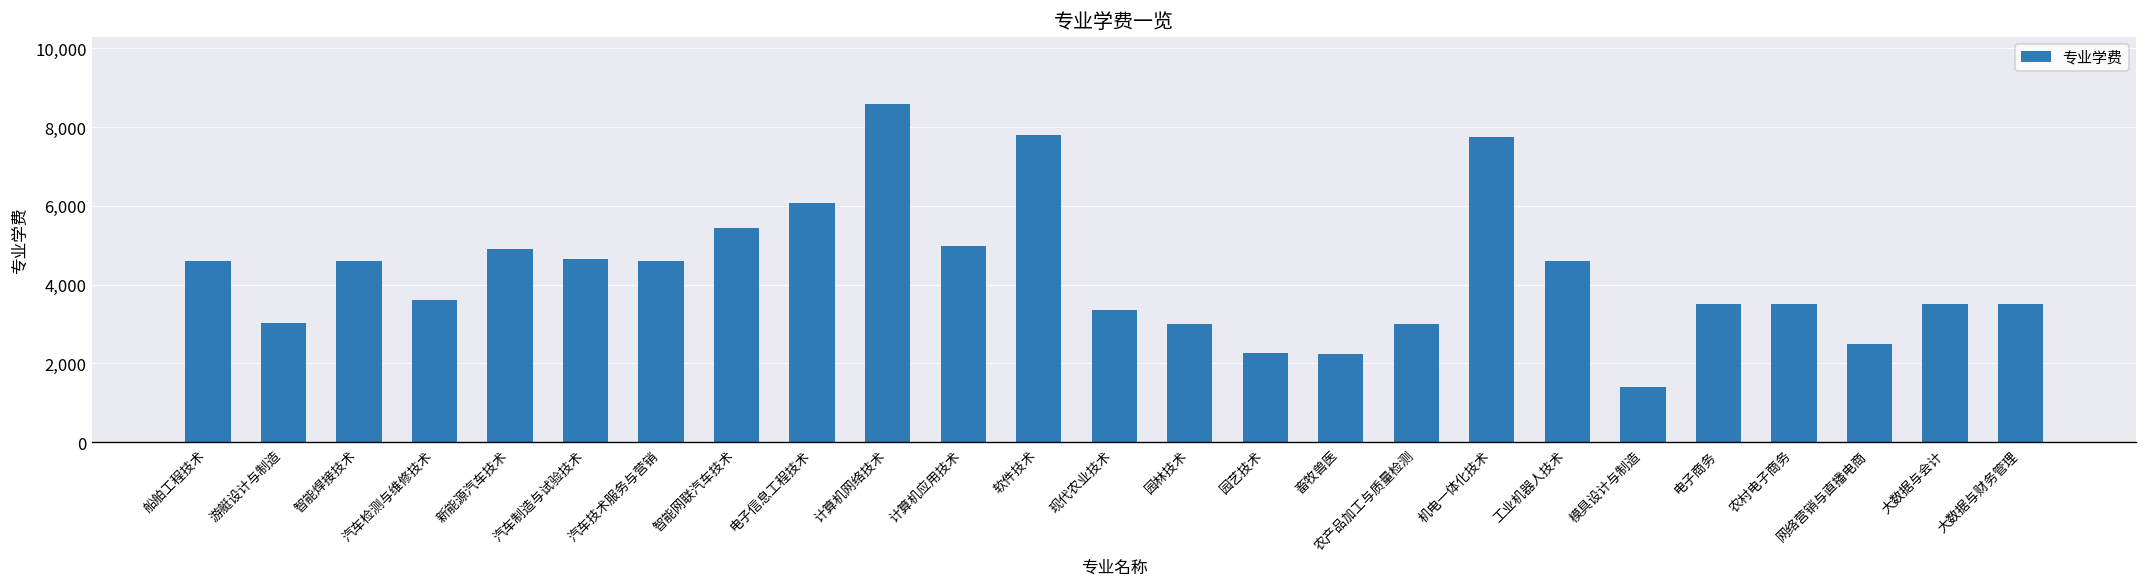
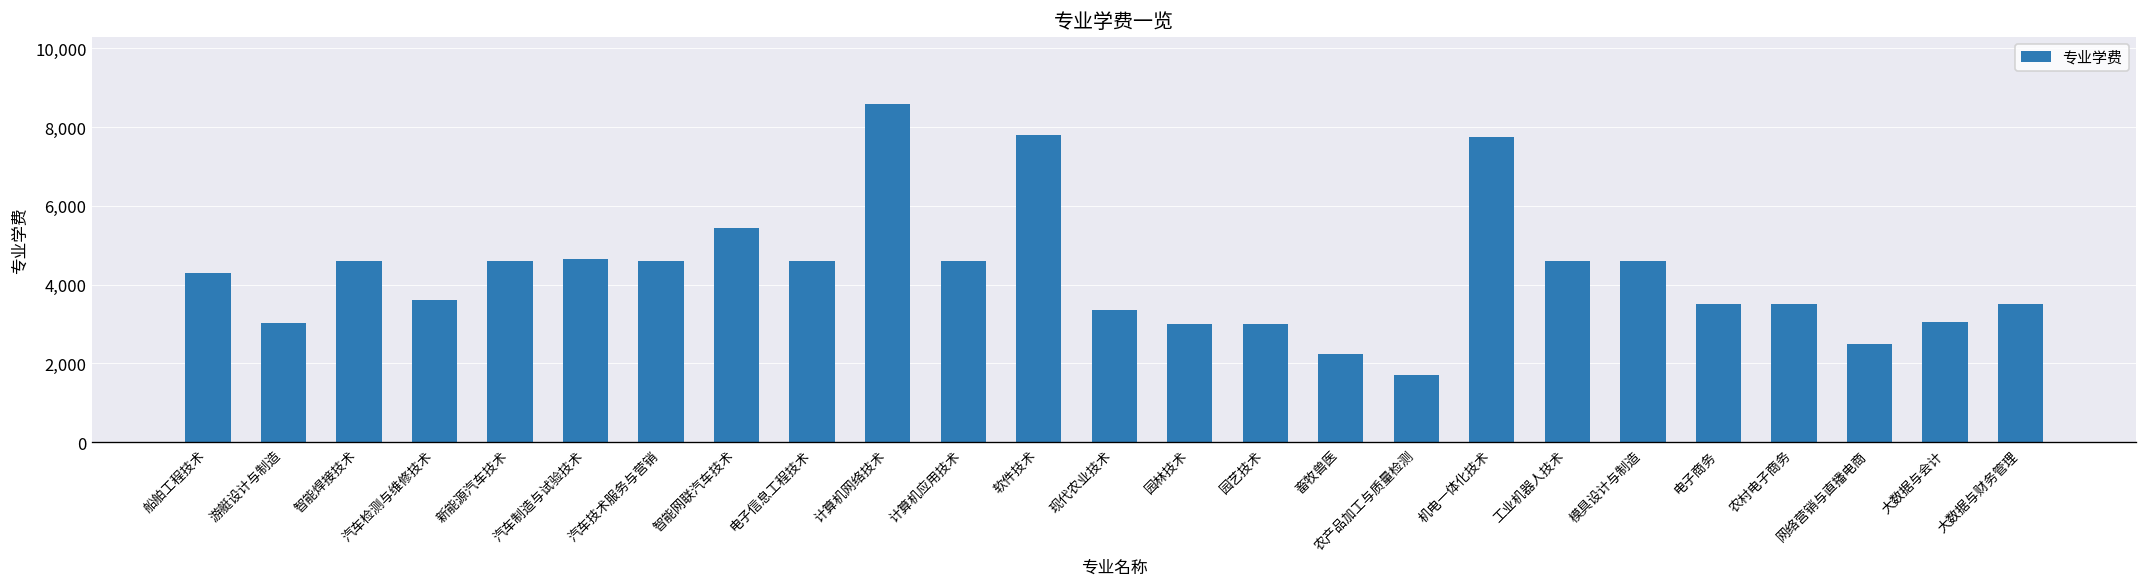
  {
-   "船舶工程技术": "4,600",
+   "船舶工程技术": "4,300",
    "游艇设计与制造": "3,000",
    "智能焊接技术": "4,600",
    "汽车检测与维修技术": "3,600",
-   "新能源汽车技术": "4,900",
+   "新能源汽车技术": "4,600",
    "汽车制造与试验技术": "4,700",
    "汽车技术服务与营销": "4,600",
    "智能网联汽车技术": "5,400",
-   "电子信息工程技术": "6,100",
+   "电子信息工程技术": "4,600",
    "计算机网络技术": "8,600",
-   "计算机应用技术": "5,000",
+   "计算机应用技术": "4,600",
    "软件技术": "7,800",
    "现代农业技术": "3,400",
    "园林技术": "3,000",
-   "园艺技术": "2,300",
+   "园艺技术": "3,000",
    "畜牧兽医": "2,200",
-   "农产品加工与质量检测": "3,000",
+   "农产品加工与质量检测": "1,700",
    "机电一体化技术": "7,800",
    "工业机器人技术": "4,600",
-   "模具设计与制造": "1,400",
+   "模具设计与制造": "4,600",
    "电子商务": "3,500",
    "农村电子商务": "3,500",
    "网络营销与直播电商": "2,500",
-   "大数据与会计": "3,500",
+   "大数据与会计": "3,100",
    "大数据与财务管理": "3,500"
  }
